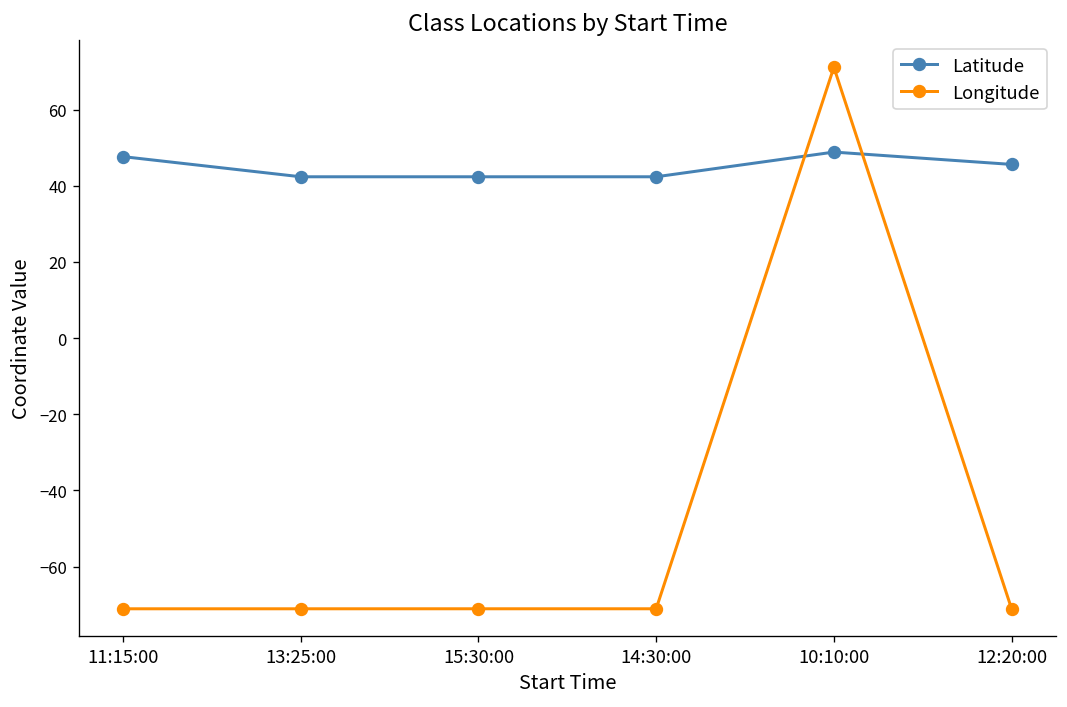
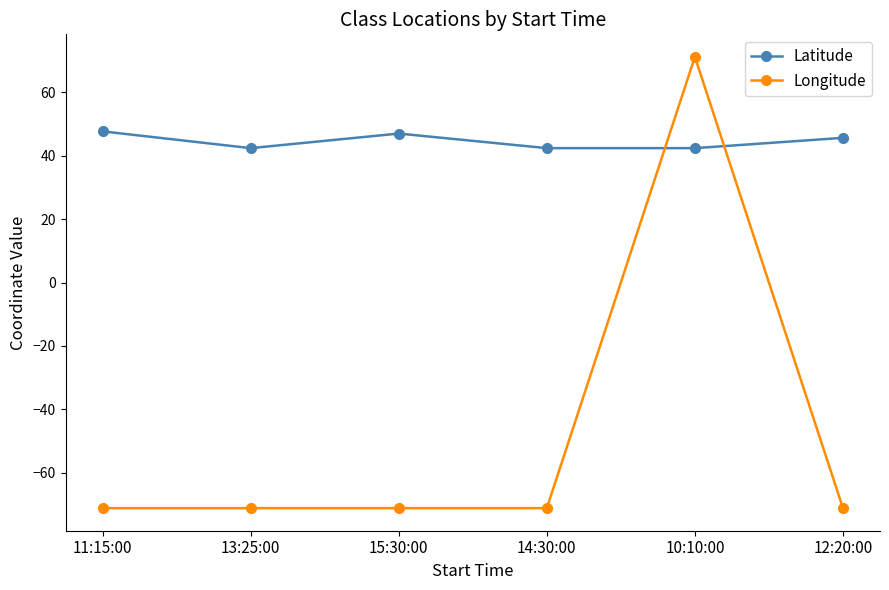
  {
    "Latitude": {
      "11:15:00": 48,
      "13:25:00": 42,
-     "15:30:00": 42,
+     "15:30:00": 47,
      "14:30:00": 42,
-     "10:10:00": 49,
+     "10:10:00": 42,
      "12:20:00": 46
    },
    "Longitude": {
      "11:15:00": -71,
      "13:25:00": -71,
      "15:30:00": -71,
      "14:30:00": -71,
      "10:10:00": 71,
      "12:20:00": -71
    }
  }
